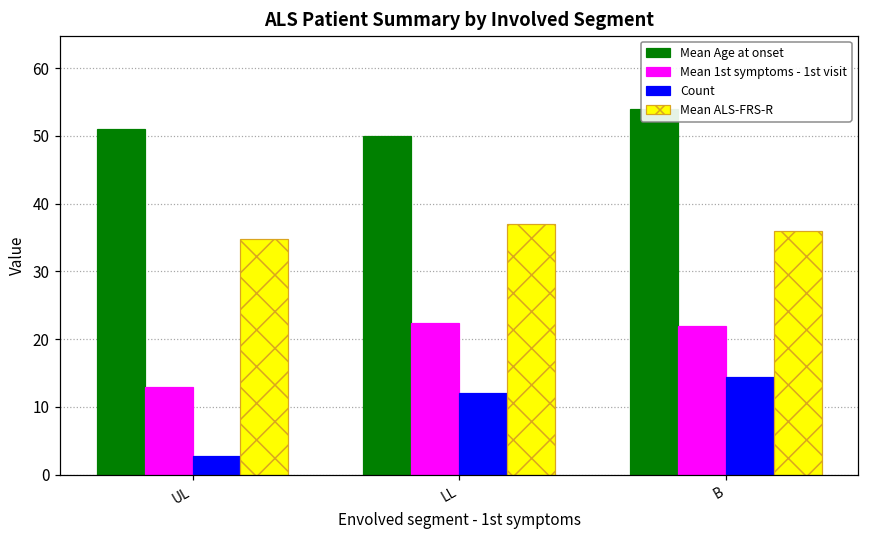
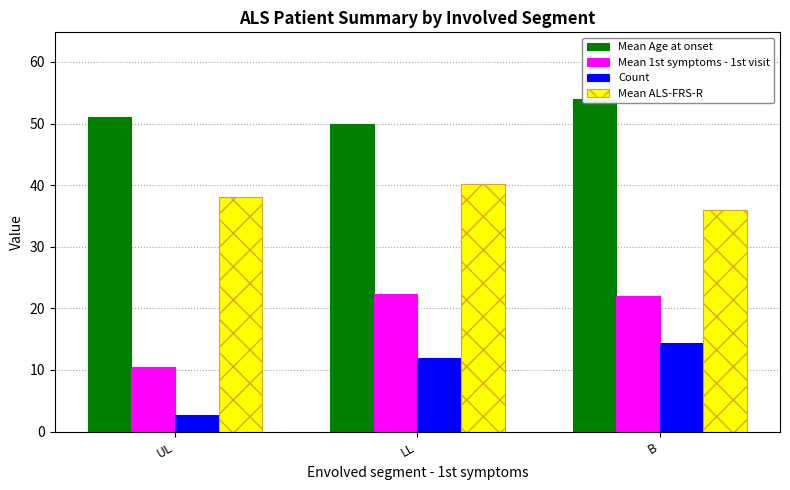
  {
    "Mean Age at onset": {
      "UL": 51,
      "LL": 50
    },
    "Mean 1st symptoms - 1st visit": {
-     "UL": 13,
+     "UL": 10,
      "LL": 22,
      "B": 22
    },
    "Count": {
      "UL": 3,
      "LL": 12,
      "B": 14
    },
    "Mean ALS-FRS-R": {
-     "UL": 35,
-     "LL": 37,
+     "UL": 38,
+     "LL": 40,
      "B": 36
    }
  }
